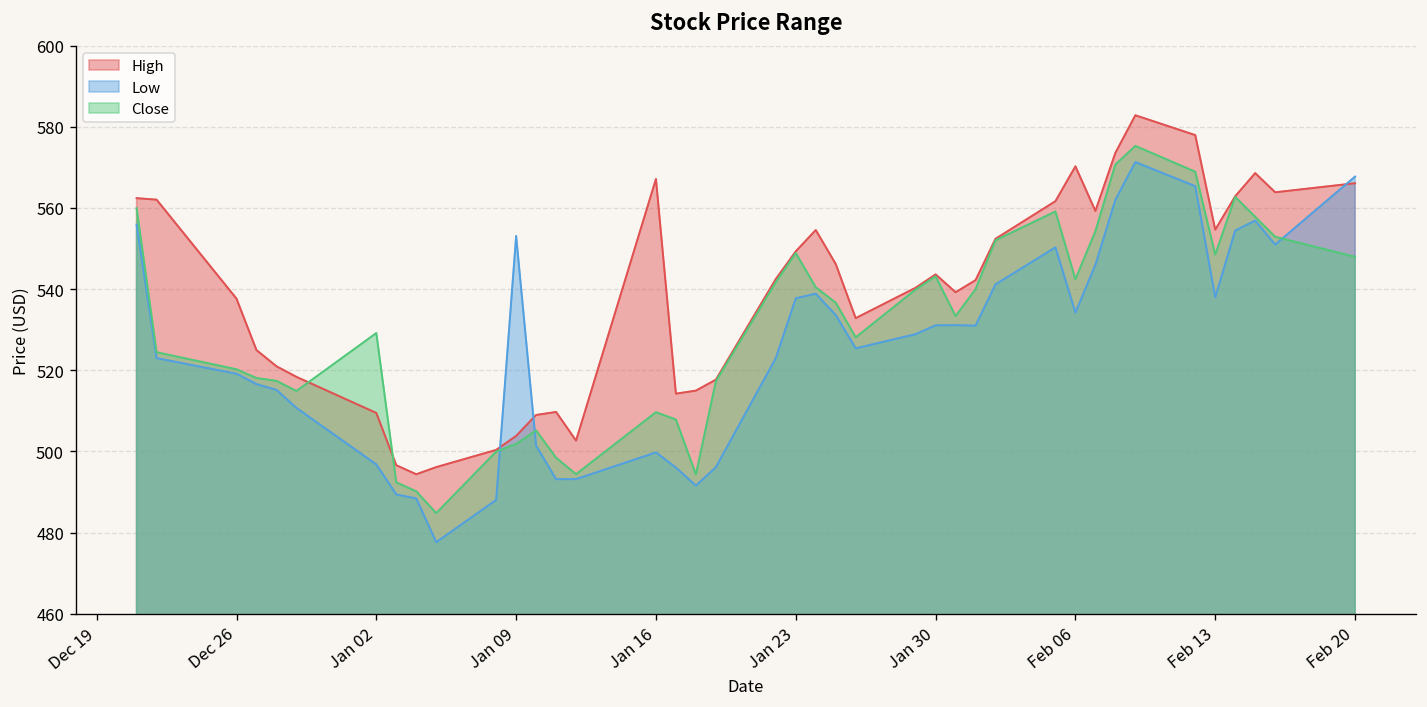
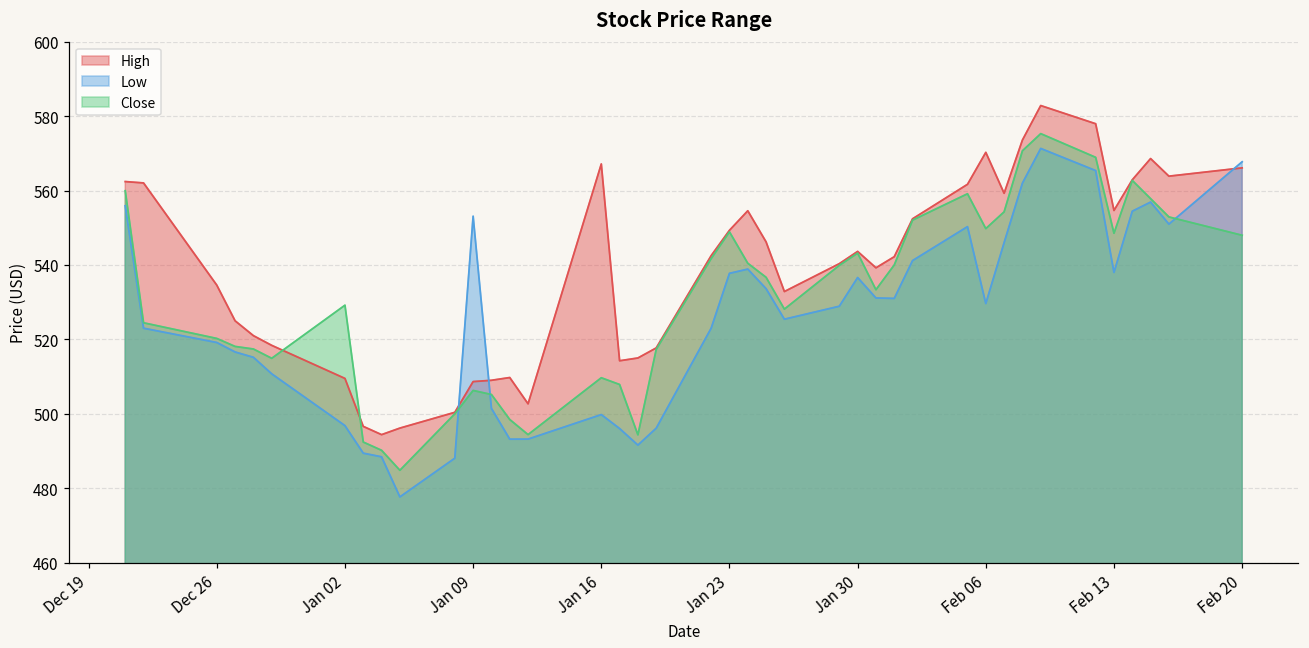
  {
    "High": {
-     "Dec 26": 538,
+     "Dec 26": 535,
      "Jan 02": 510,
-     "Jan 09": 504,
+     "Jan 09": 509,
      "Jan 16": 567,
      "Feb 06": 570,
      "Feb 13": 555,
      "Feb 20": 566
    },
    "Low": {
      "Dec 26": 519,
      "Jan 02": 497,
      "Jan 09": 553,
      "Jan 16": 500,
      "Jan 23": 538,
-     "Jan 30": 531,
-     "Feb 06": 534,
+     "Jan 30": 537,
+     "Feb 06": 530,
      "Feb 13": 538,
      "Feb 20": 568
    },
    "Close": {
      "Dec 26": 520,
      "Jan 02": 529,
-     "Jan 09": 502,
+     "Jan 09": 506,
      "Jan 16": 510,
-     "Feb 06": 542,
+     "Feb 06": 550,
      "Feb 13": 549,
      "Feb 20": 548
    }
  }
